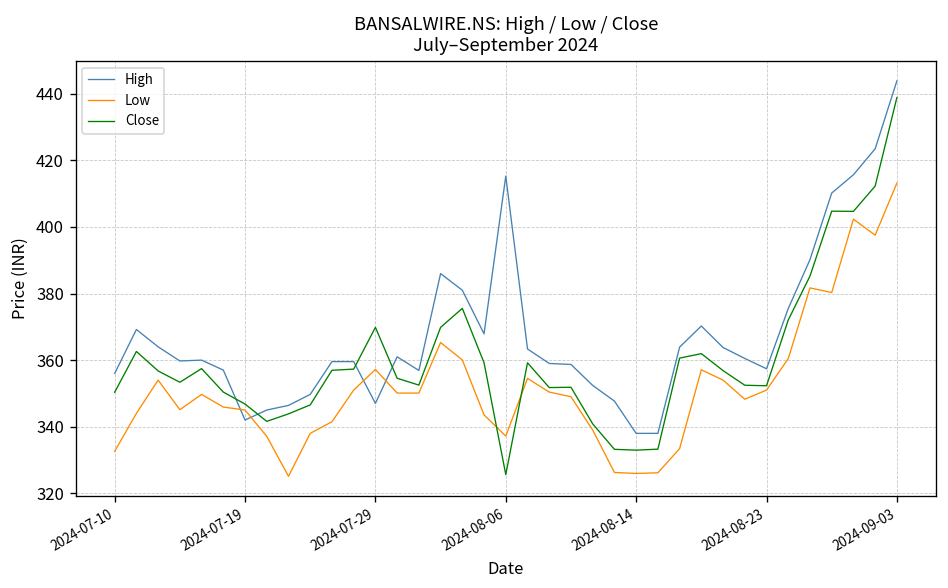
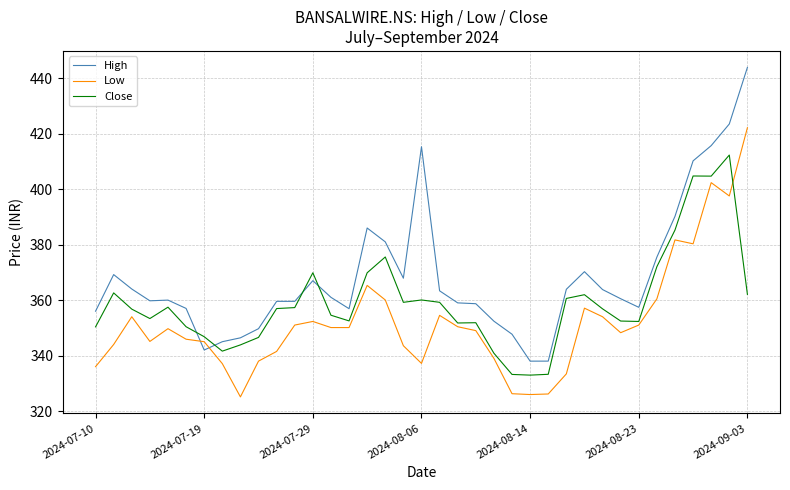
  {
    "High": {
      "2024-07-10": 356,
      "2024-07-19": 342,
-     "2024-07-29": 347,
+     "2024-07-29": 367,
      "2024-08-06": 415,
      "2024-08-14": 338,
      "2024-08-23": 357,
      "2024-09-03": 444
    },
    "Low": {
-     "2024-07-10": 333,
+     "2024-07-10": 336,
      "2024-07-19": 345,
-     "2024-07-29": 357,
+     "2024-07-29": 352,
      "2024-08-06": 337,
      "2024-08-14": 326,
      "2024-08-23": 351,
-     "2024-09-03": 413
+     "2024-09-03": 422
    },
    "Close": {
      "2024-07-10": 350,
      "2024-07-19": 347,
      "2024-07-29": 370,
-     "2024-08-06": 326,
+     "2024-08-06": 360,
      "2024-08-14": 333,
      "2024-08-23": 352,
-     "2024-09-03": 439
+     "2024-09-03": 362
    }
  }
